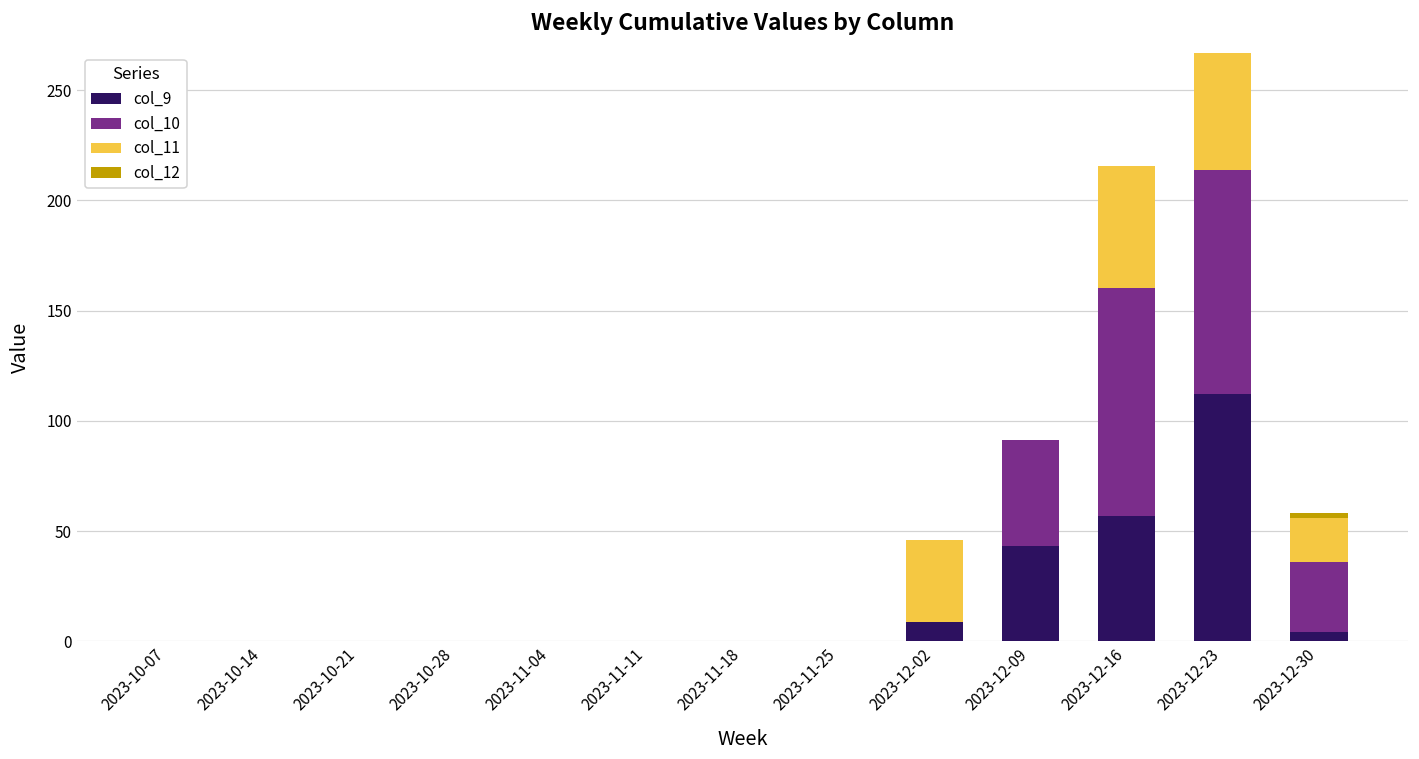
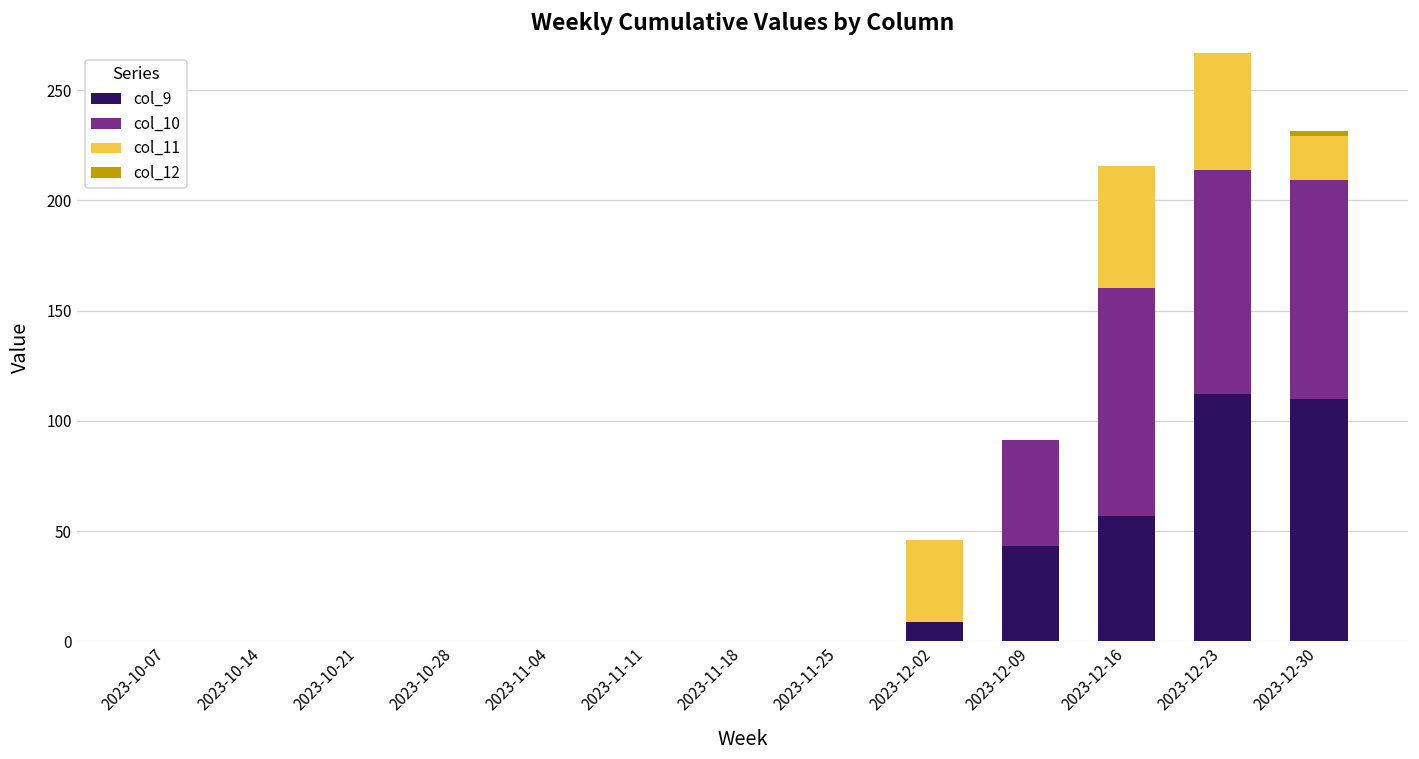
  {
    "col_9": {
      "2023-10-07": 0,
      "2023-10-14": 0,
      "2023-10-21": 0,
      "2023-10-28": 0,
      "2023-11-04": 0,
      "2023-11-11": 0,
      "2023-11-18": 0,
      "2023-11-25": 0,
      "2023-12-02": 9,
      "2023-12-09": 43,
      "2023-12-16": 57,
      "2023-12-23": 112,
-     "2023-12-30": 4
+     "2023-12-30": 110
    },
    "col_10": {
      "2023-10-07": 0,
      "2023-10-14": 0,
      "2023-10-21": 0,
      "2023-10-28": 0,
      "2023-11-04": 0,
      "2023-11-11": 0,
      "2023-11-18": 0,
      "2023-11-25": 0,
      "2023-12-02": 0,
      "2023-12-09": 48,
      "2023-12-16": 104,
      "2023-12-23": 101,
-     "2023-12-30": 32
+     "2023-12-30": 99
    },
    "col_11": {
      "2023-10-07": 0,
      "2023-10-14": 0,
      "2023-10-21": 0,
      "2023-10-28": 0,
      "2023-11-04": 0,
      "2023-11-11": 0,
      "2023-11-18": 0,
      "2023-11-25": 0,
      "2023-12-02": 37,
      "2023-12-09": 0,
      "2023-12-16": 56,
      "2023-12-23": 53,
      "2023-12-30": 20
    },
    "col_12": {
      "2023-10-07": 0,
      "2023-10-14": 0,
      "2023-10-21": 0,
      "2023-10-28": 0,
      "2023-11-04": 0,
      "2023-11-11": 0,
      "2023-11-18": 0,
      "2023-11-25": 0,
      "2023-12-02": 0,
      "2023-12-09": 0,
      "2023-12-16": 0,
      "2023-12-23": 0,
      "2023-12-30": 2
    }
  }
